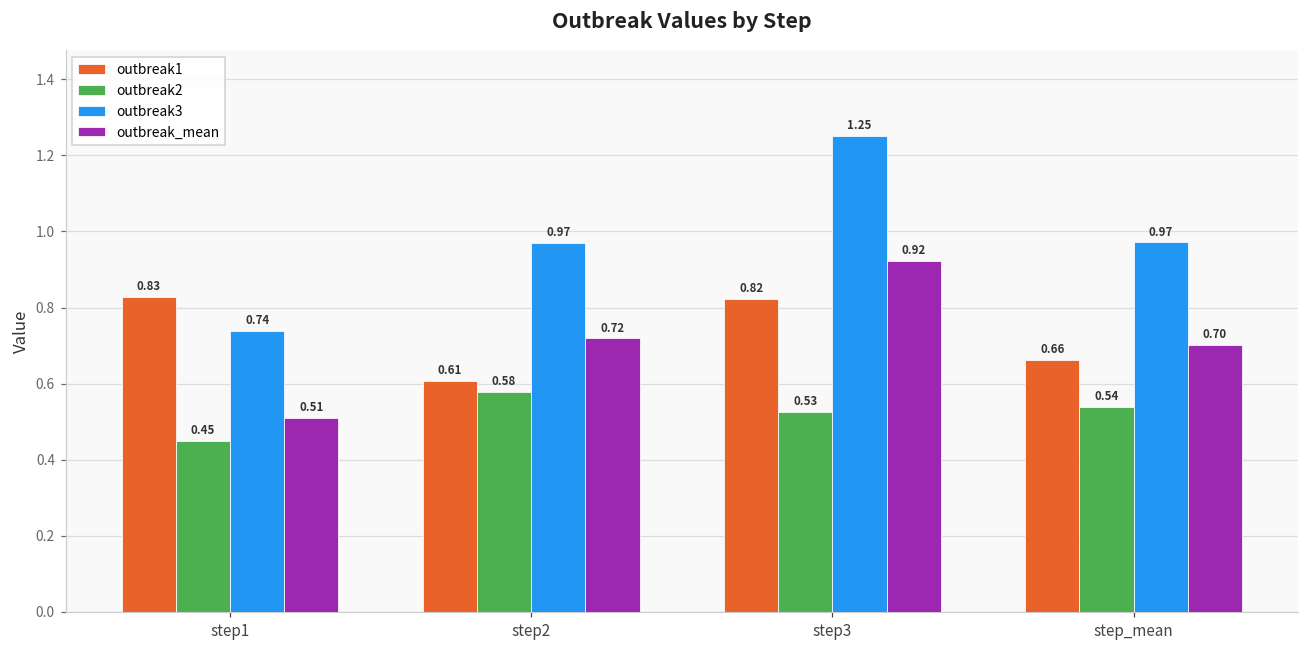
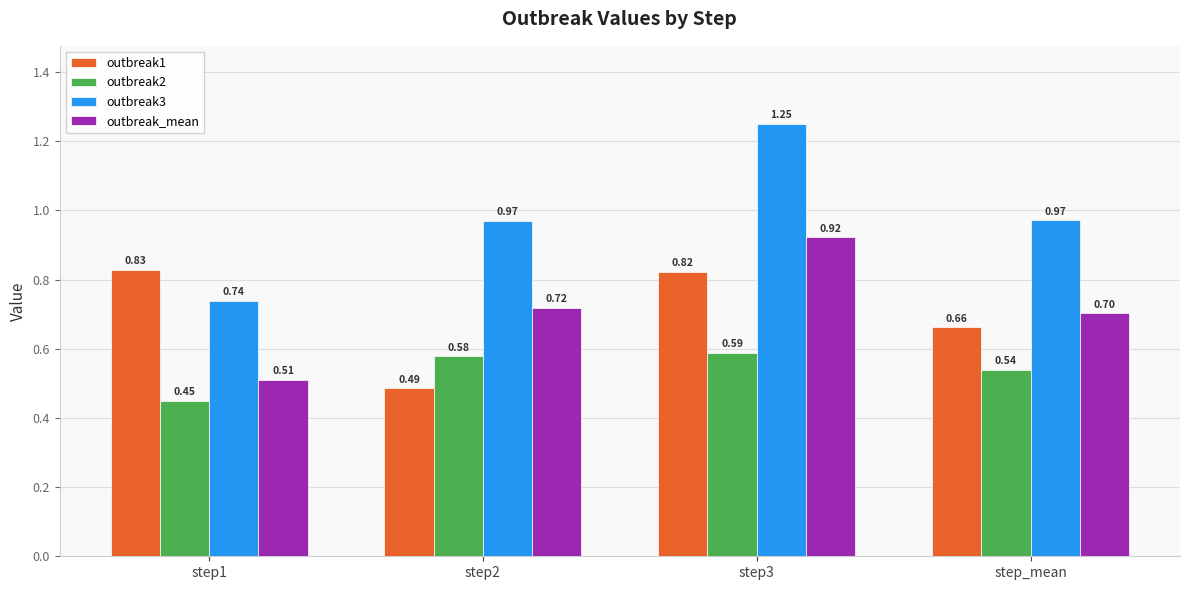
  {
    "outbreak1": {
      "step1": 0.83,
-     "step2": 0.61,
+     "step2": 0.49,
      "step3": 0.82,
      "step_mean": 0.66
    },
    "outbreak2": {
      "step1": 0.45,
      "step2": 0.58,
-     "step3": 0.53,
+     "step3": 0.59,
      "step_mean": 0.54
    },
    "outbreak3": {
      "step1": 0.74,
      "step2": 0.97,
      "step3": 1.25,
      "step_mean": 0.97
    },
    "outbreak_mean": {
      "step1": 0.51,
      "step2": 0.72,
      "step3": 0.92,
      "step_mean": 0.70
    }
  }
